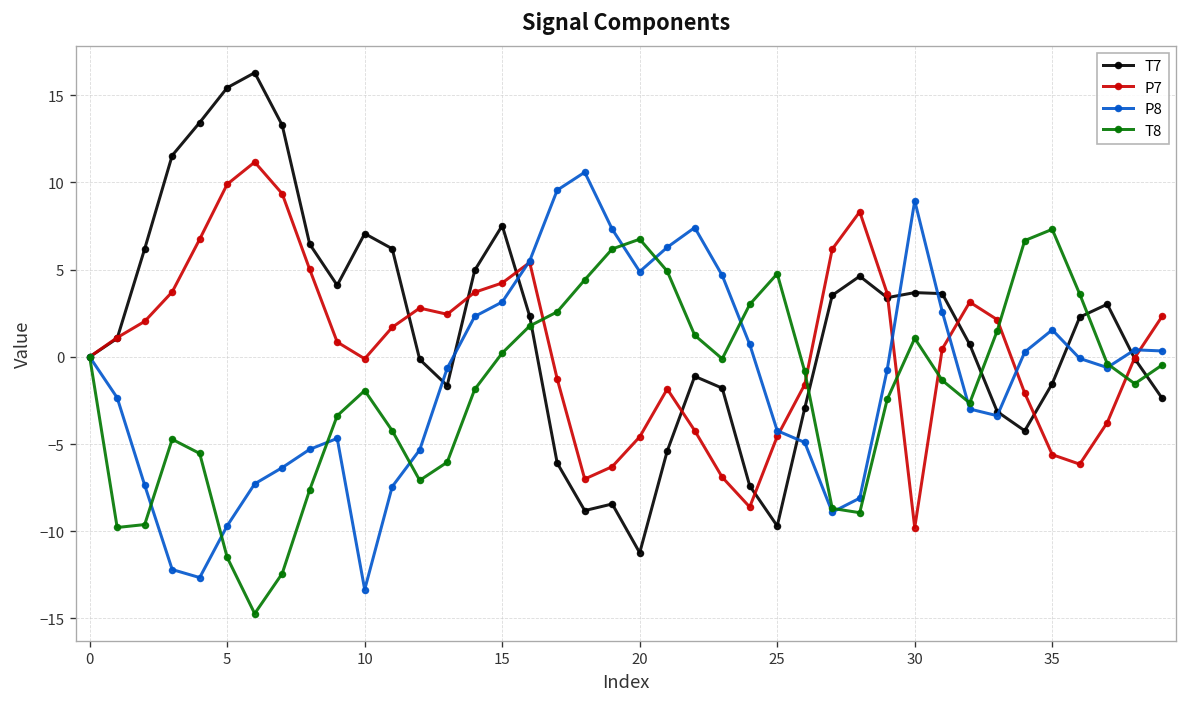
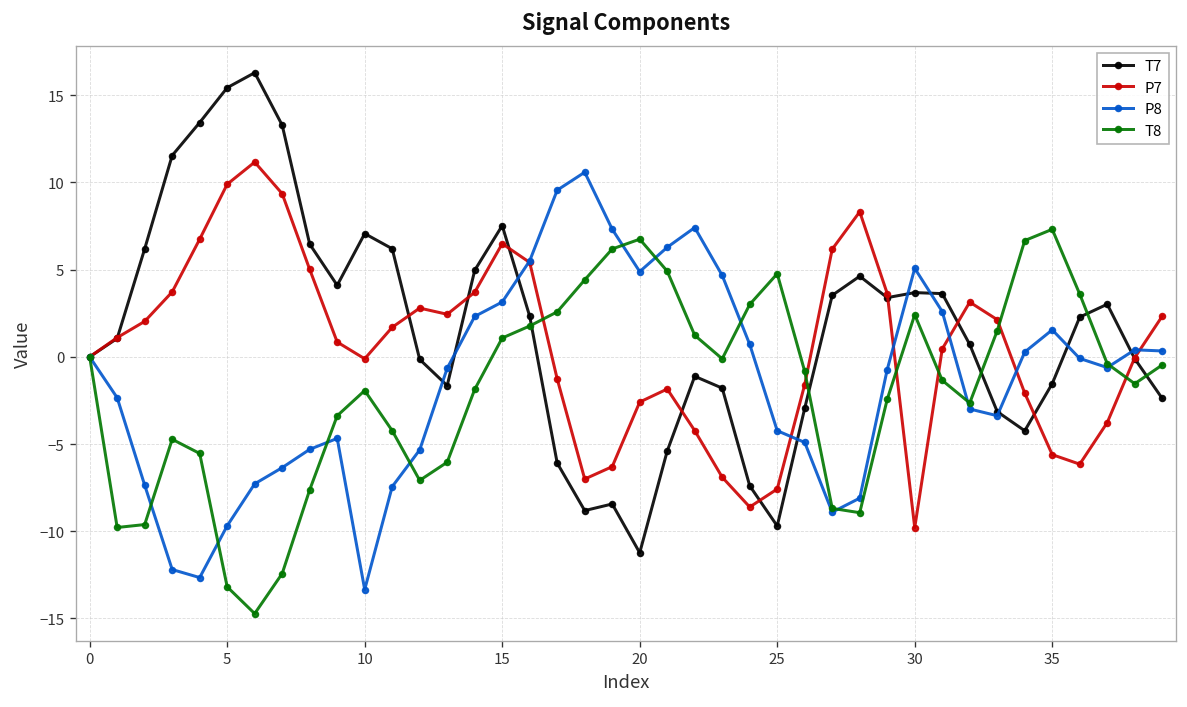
  {
    "T7": {
      "5": 15.4,
      "10": 7.1,
      "15": 7.5,
      "20": -11.2,
      "25": -9.7,
      "30": 3.7,
      "35": -1.5
    },
    "P7": {
      "5": 9.9,
      "10": -0.1,
-     "15": 4.2,
-     "20": -4.6,
-     "25": -4.6,
+     "15": 6.5,
+     "20": -2.6,
+     "25": -7.6,
      "30": -9.8,
      "35": -5.6
    },
    "P8": {
      "5": -9.7,
      "10": -13.3,
      "15": 3.1,
      "20": 4.9,
      "25": -4.2,
-     "30": 8.9,
+     "30": 5.1,
      "35": 1.5
    },
    "T8": {
-     "5": -11.5,
+     "5": -13.2,
      "10": -1.9,
-     "15": 0.2,
+     "15": 1.1,
      "20": 6.7,
      "25": 4.8,
-     "30": 1.1,
+     "30": 2.4,
      "35": 7.3
    }
  }
